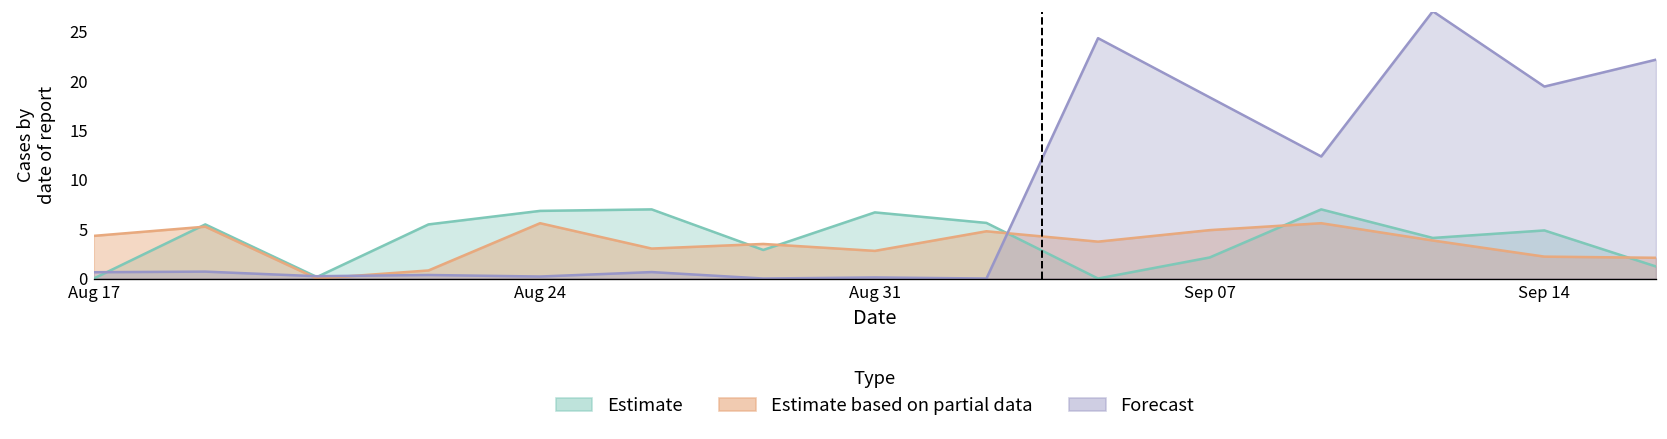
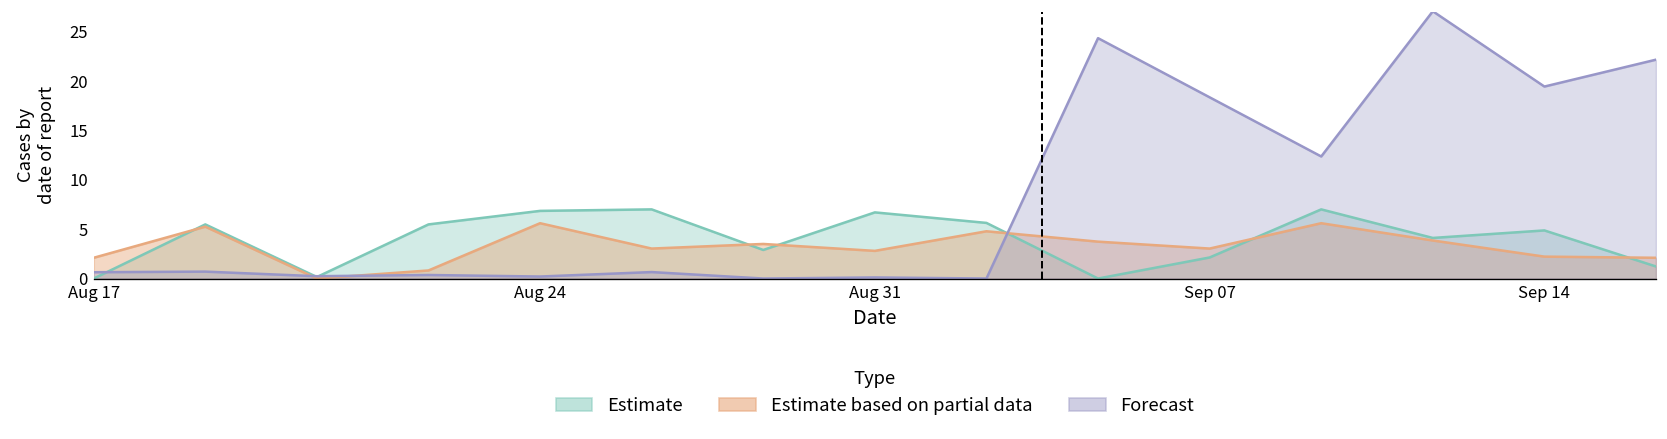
  {
    "Estimate based on partial data": {
-     "Aug 17": 4,
+     "Aug 17": 2,
      "Aug 24": 6,
      "Aug 31": 3,
-     "Sep 07": 5,
+     "Sep 07": 3,
      "Sep 14": 2
    }
  }
